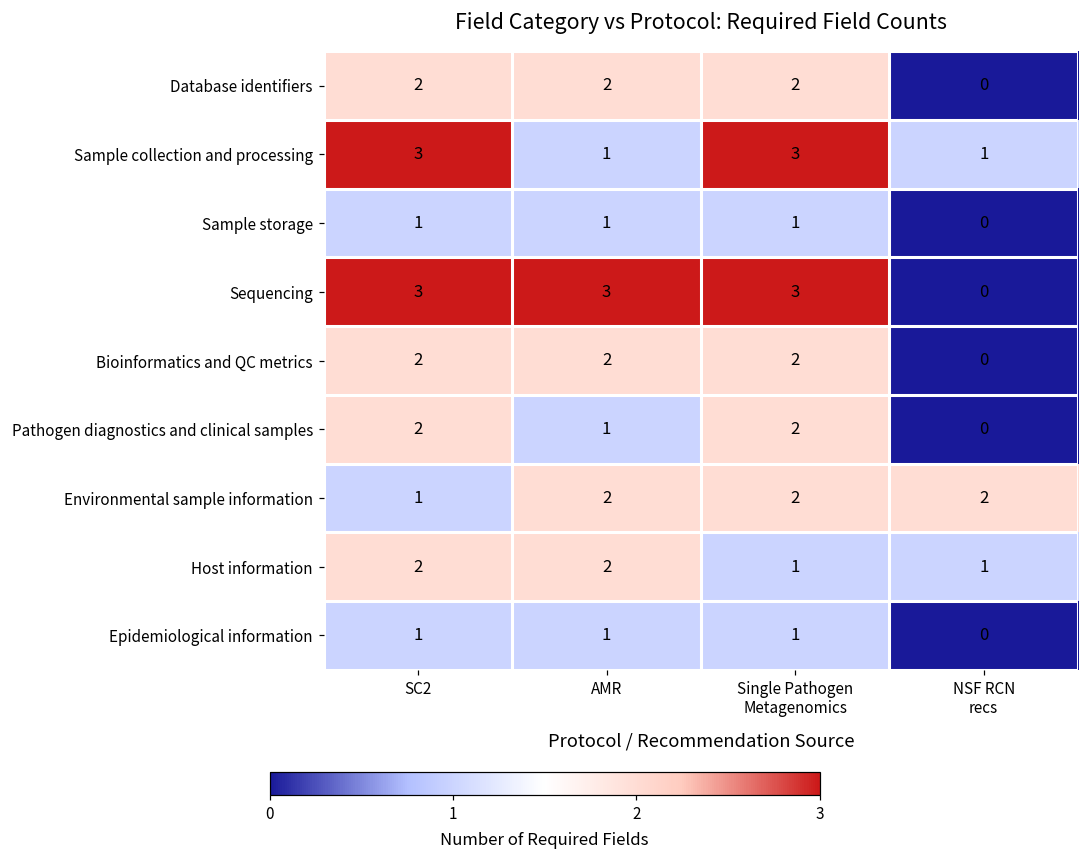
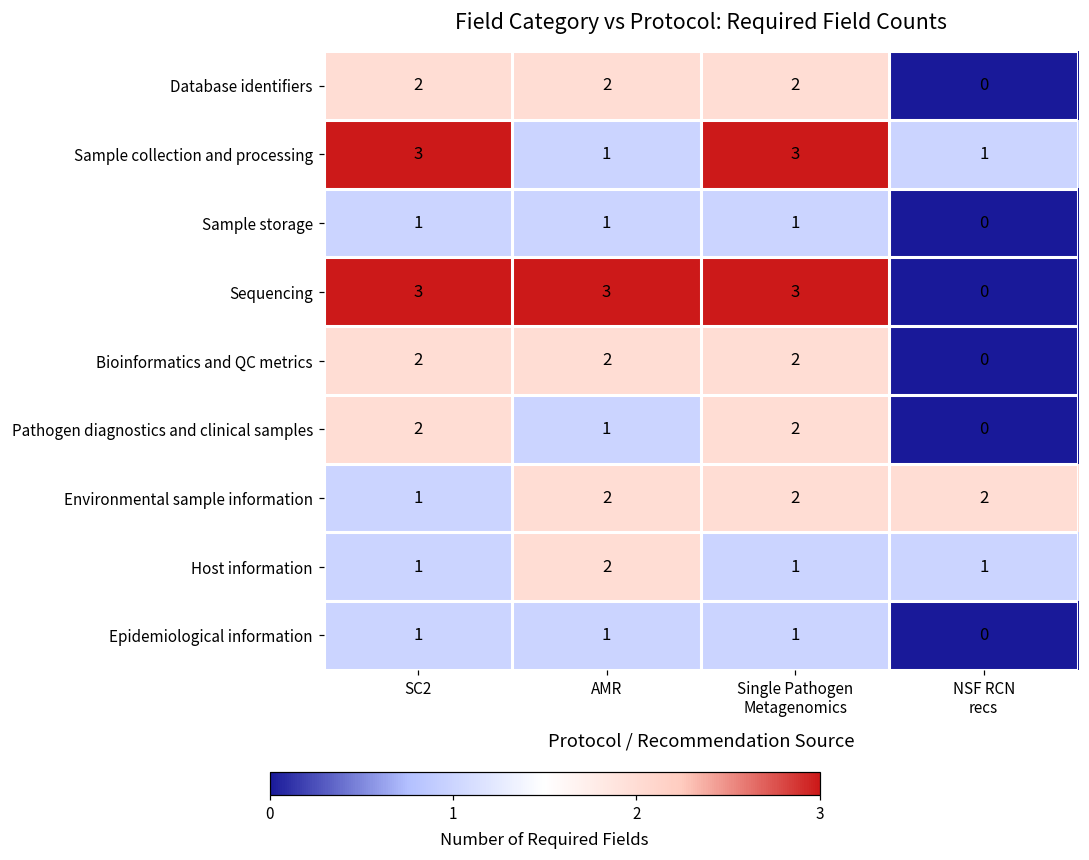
  {
    "Database identifiers": {
      "SC2": 2,
      "AMR": 2,
      "Single Pathogen Metagenomics": 2,
      "NSF RCN recs": 0
    },
    "Sample collection and processing": {
      "SC2": 3,
      "AMR": 1,
      "Single Pathogen Metagenomics": 3,
      "NSF RCN recs": 1
    },
    "Sample storage": {
      "SC2": 1,
      "AMR": 1,
      "Single Pathogen Metagenomics": 1,
      "NSF RCN recs": 0
    },
    "Sequencing": {
      "SC2": 3,
      "AMR": 3,
      "Single Pathogen Metagenomics": 3,
      "NSF RCN recs": 0
    },
    "Bioinformatics and QC metrics": {
      "SC2": 2,
      "AMR": 2,
      "Single Pathogen Metagenomics": 2,
      "NSF RCN recs": 0
    },
    "Pathogen diagnostics and clinical samples": {
      "SC2": 2,
      "AMR": 1,
      "Single Pathogen Metagenomics": 2,
      "NSF RCN recs": 0
    },
    "Environmental sample information": {
      "SC2": 1,
      "AMR": 2,
      "Single Pathogen Metagenomics": 2,
      "NSF RCN recs": 2
    },
    "Host information": {
-     "SC2": 2,
+     "SC2": 1,
      "AMR": 2,
      "Single Pathogen Metagenomics": 1,
      "NSF RCN recs": 1
    },
    "Epidemiological information": {
      "SC2": 1,
      "AMR": 1,
      "Single Pathogen Metagenomics": 1,
      "NSF RCN recs": 0
    }
  }
